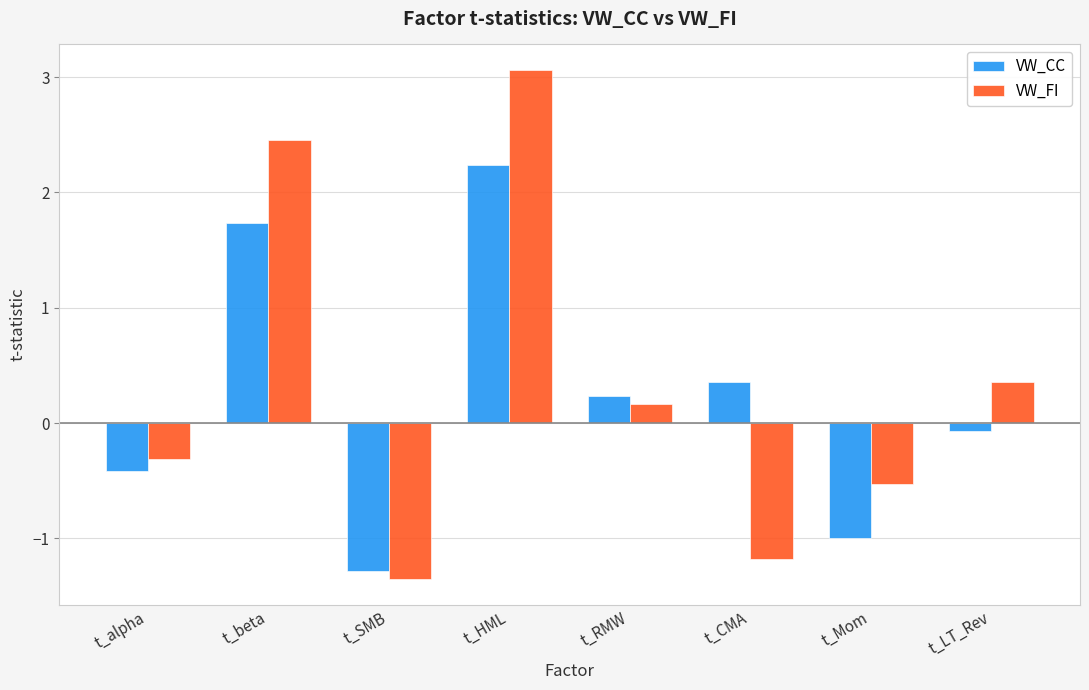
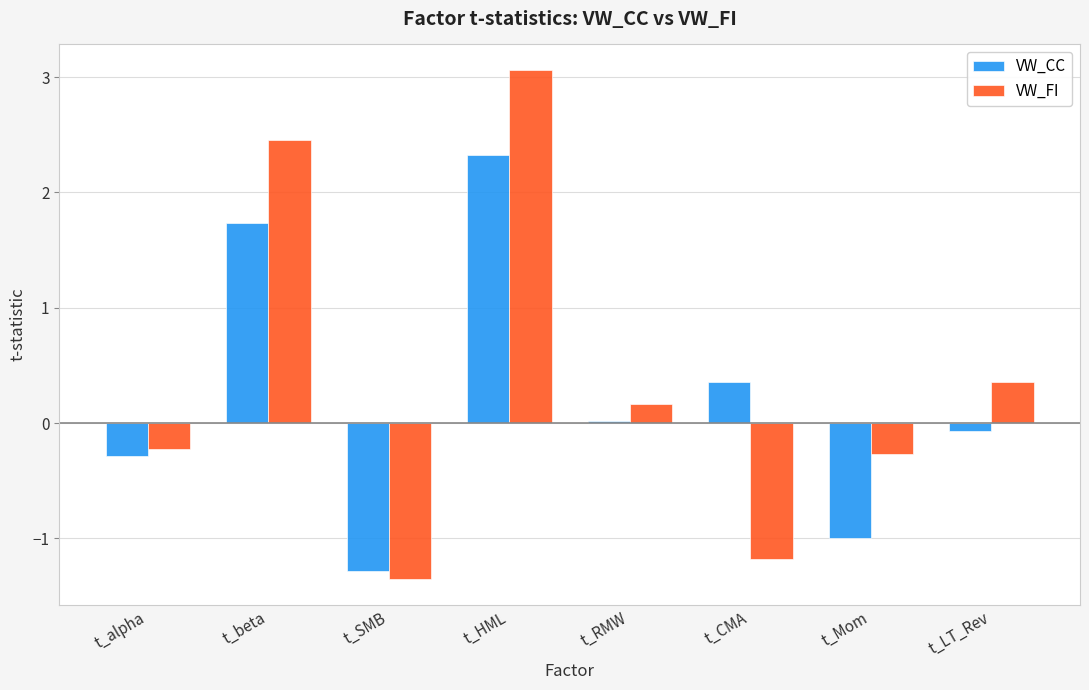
  {
    "VW_CC": {
-     "t_alpha": -0.41,
+     "t_alpha": -0.28,
      "t_beta": 1.74,
      "t_SMB": -1.29,
-     "t_HML": 2.24,
-     "t_RMW": 0.23,
+     "t_HML": 2.33,
+     "t_RMW": 0.02,
      "t_CMA": 0.35,
      "t_Mom": -0.99,
      "t_LT_Rev": -0.07
    },
    "VW_FI": {
-     "t_alpha": -0.31,
+     "t_alpha": -0.22,
      "t_beta": 2.45,
      "t_SMB": -1.35,
      "t_HML": 3.06,
      "t_RMW": 0.17,
      "t_CMA": -1.18,
-     "t_Mom": -0.52,
+     "t_Mom": -0.27,
      "t_LT_Rev": 0.35
    }
  }
